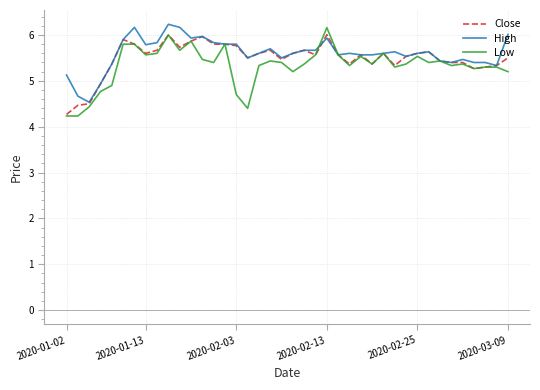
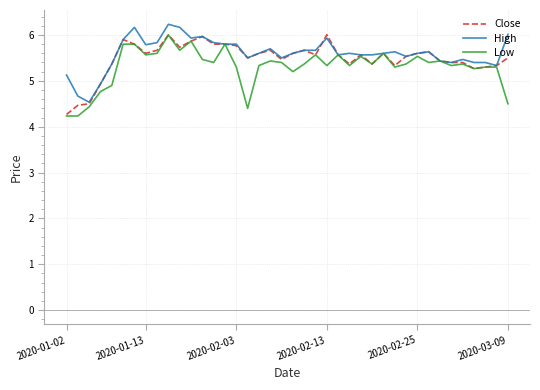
  {
    "Close": {
      "2020-02-13": 6.0,
      "2020-03-09": 5.5
    },
    "High": {
      "2020-01-02": 5.1,
      "2020-01-13": 5.8,
      "2020-02-13": 5.9,
      "2020-03-09": 6.0
    },
    "Low": {
-     "2020-02-03": 4.7,
-     "2020-02-13": 6.2,
+     "2020-02-03": 5.3,
+     "2020-02-13": 5.3,
      "2020-02-25": 5.5,
-     "2020-03-09": 5.2
+     "2020-03-09": 4.5
    }
  }
